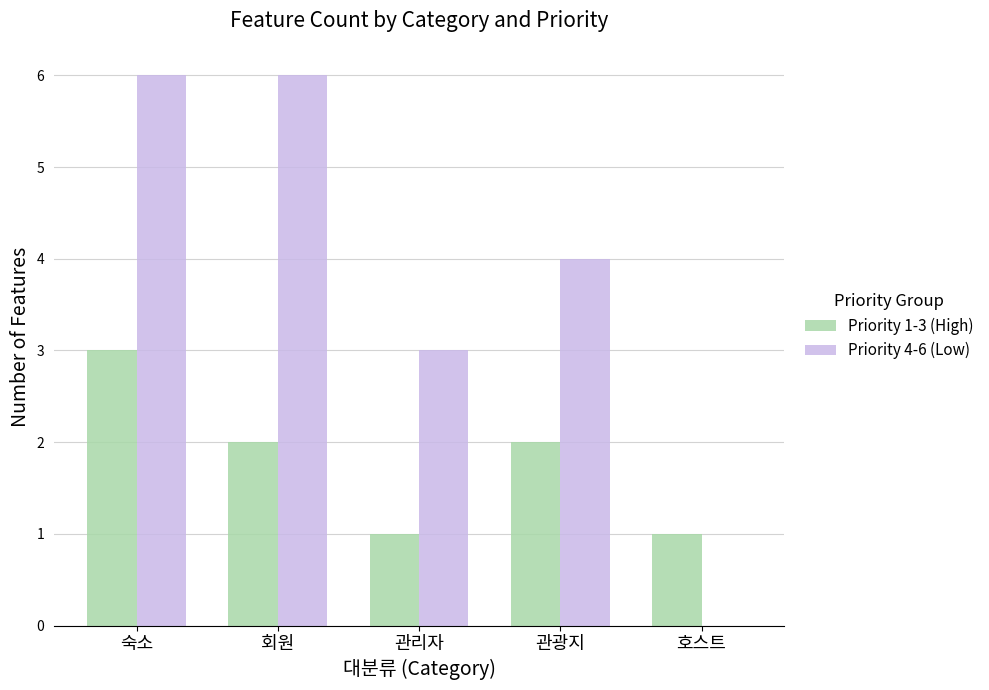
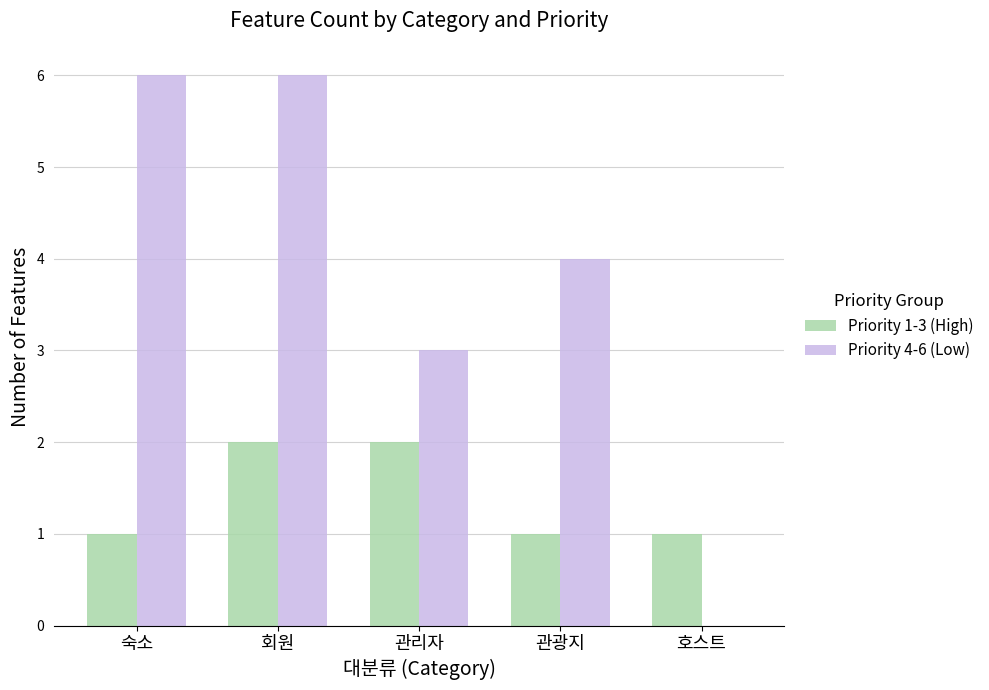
  {
    "Priority 1-3 (High)": {
-     "숙소": 3,
+     "숙소": 1,
      "회원": 2,
-     "관리자": 1,
-     "관광지": 2,
+     "관리자": 2,
+     "관광지": 1,
      "호스트": 1
    },
    "Priority 4-6 (Low)": {
      "숙소": 6,
      "회원": 6,
      "관리자": 3,
      "관광지": 4,
      "호스트": 0
    }
  }
